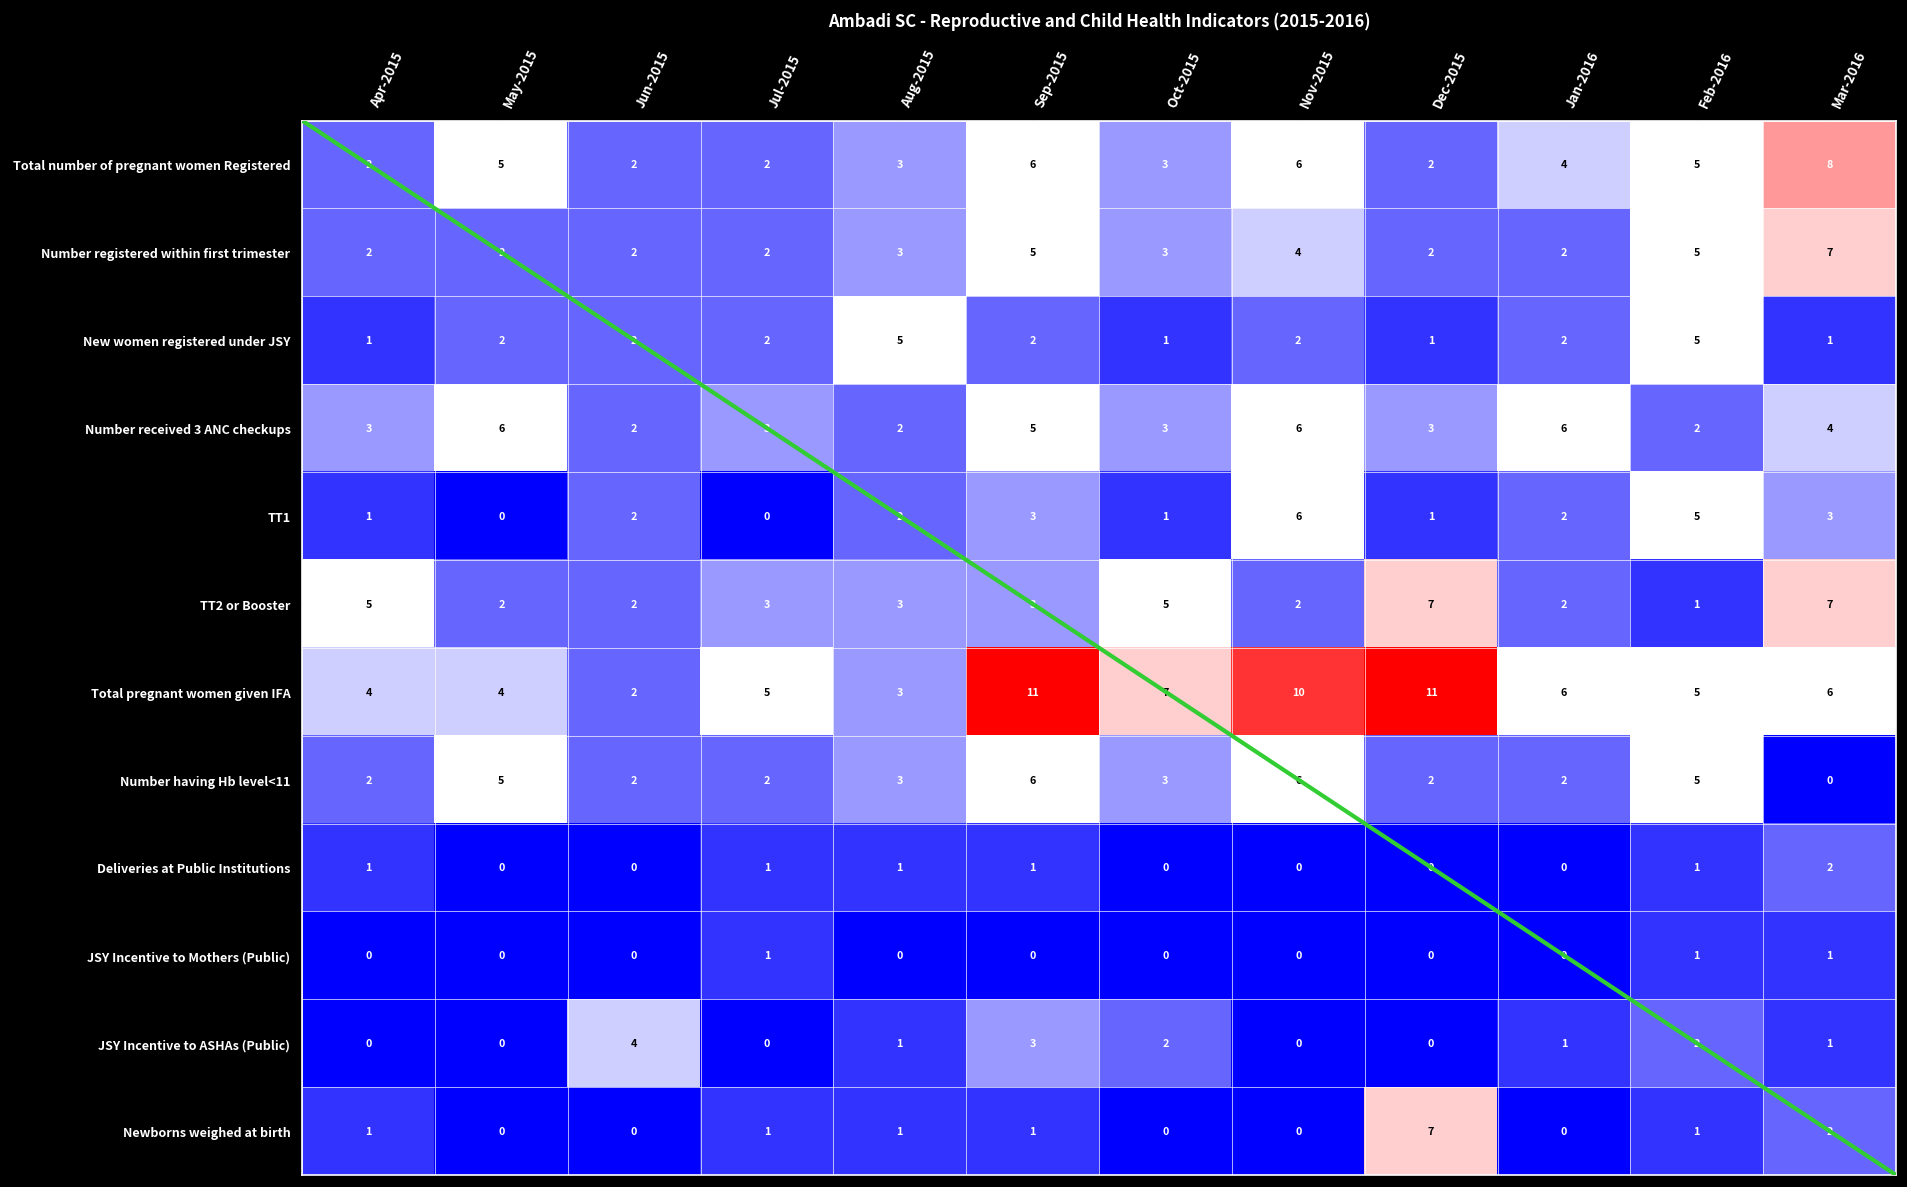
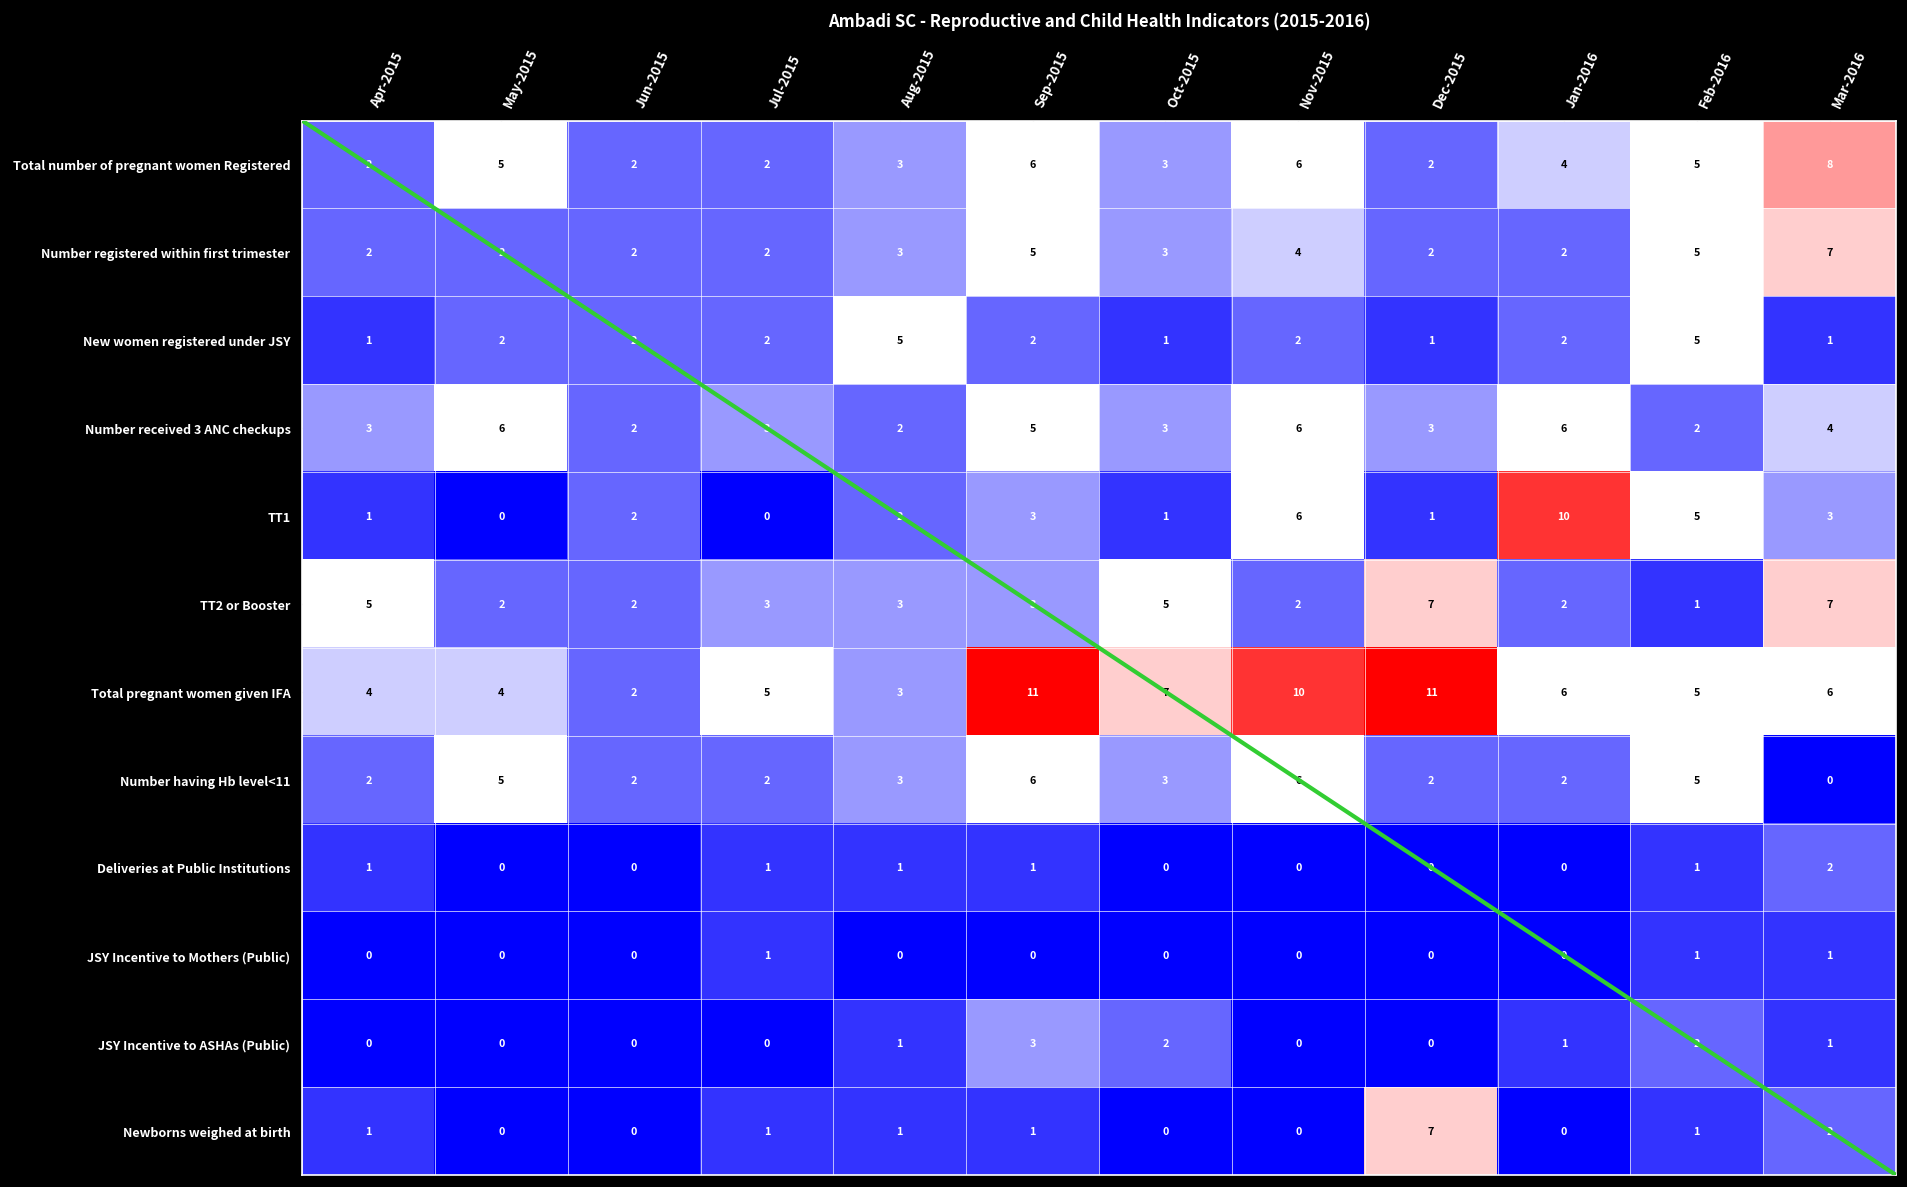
  {
    "Total number of pregnant women Registered": {
      "May-2015": 5,
      "Jun-2015": 2,
      "Jul-2015": 2,
      "Aug-2015": 3,
      "Sep-2015": 6,
      "Oct-2015": 3,
      "Nov-2015": 6,
      "Dec-2015": 2,
      "Jan-2016": 4,
      "Feb-2016": 5,
      "Mar-2016": 8
    },
    "Number registered within first trimester": {
      "Apr-2015": 2,
      "Jun-2015": 2,
      "Jul-2015": 2,
      "Aug-2015": 3,
      "Sep-2015": 5,
      "Oct-2015": 3,
      "Nov-2015": 4,
      "Dec-2015": 2,
      "Jan-2016": 2,
      "Feb-2016": 5,
      "Mar-2016": 7
    },
    "New women registered under JSY": {
      "Apr-2015": 1,
      "May-2015": 2,
      "Jul-2015": 2,
      "Aug-2015": 5,
      "Sep-2015": 2,
      "Oct-2015": 1,
      "Nov-2015": 2,
      "Dec-2015": 1,
      "Jan-2016": 2,
      "Feb-2016": 5,
      "Mar-2016": 1
    },
    "Number received 3 ANC checkups": {
      "Apr-2015": 3,
      "May-2015": 6,
      "Jun-2015": 2,
      "Aug-2015": 2,
      "Sep-2015": 5,
      "Oct-2015": 3,
      "Nov-2015": 6,
      "Dec-2015": 3,
      "Jan-2016": 6,
      "Feb-2016": 2,
      "Mar-2016": 4
    },
    "TT1": {
      "Apr-2015": 1,
      "May-2015": 0,
      "Jun-2015": 2,
      "Jul-2015": 0,
      "Sep-2015": 3,
      "Oct-2015": 1,
      "Nov-2015": 6,
      "Dec-2015": 1,
-     "Jan-2016": 2,
+     "Jan-2016": 10,
      "Feb-2016": 5,
      "Mar-2016": 3
    },
    "TT2 or Booster": {
      "Apr-2015": 5,
      "May-2015": 2,
      "Jun-2015": 2,
      "Jul-2015": 3,
      "Aug-2015": 3,
      "Oct-2015": 5,
      "Nov-2015": 2,
      "Dec-2015": 7,
      "Jan-2016": 2,
      "Feb-2016": 1,
      "Mar-2016": 7
    },
    "Total pregnant women given IFA": {
      "Apr-2015": 4,
      "May-2015": 4,
      "Jun-2015": 2,
      "Jul-2015": 5,
      "Aug-2015": 3,
      "Sep-2015": 11,
      "Nov-2015": 10,
      "Dec-2015": 11,
      "Jan-2016": 6,
      "Feb-2016": 5,
      "Mar-2016": 6
    },
    "Number having Hb level<11": {
      "Apr-2015": 2,
      "May-2015": 5,
      "Jun-2015": 2,
      "Jul-2015": 2,
      "Aug-2015": 3,
      "Sep-2015": 6,
      "Oct-2015": 3,
      "Dec-2015": 2,
      "Jan-2016": 2,
      "Feb-2016": 5,
      "Mar-2016": 0
    },
    "Deliveries at Public Institutions": {
      "Apr-2015": 1,
      "May-2015": 0,
      "Jun-2015": 0,
      "Jul-2015": 1,
      "Aug-2015": 1,
      "Sep-2015": 1,
      "Oct-2015": 0,
      "Nov-2015": 0,
      "Jan-2016": 0,
      "Feb-2016": 1,
      "Mar-2016": 2
    },
    "JSY Incentive to Mothers (Public)": {
      "Apr-2015": 0,
      "May-2015": 0,
      "Jun-2015": 0,
      "Jul-2015": 1,
      "Aug-2015": 0,
      "Sep-2015": 0,
      "Oct-2015": 0,
      "Nov-2015": 0,
      "Dec-2015": 0,
      "Feb-2016": 1,
      "Mar-2016": 1
    },
    "JSY Incentive to ASHAs (Public)": {
      "Apr-2015": 0,
      "May-2015": 0,
-     "Jun-2015": 4,
+     "Jun-2015": 0,
      "Jul-2015": 0,
      "Aug-2015": 1,
      "Sep-2015": 3,
      "Oct-2015": 2,
      "Nov-2015": 0,
      "Dec-2015": 0,
      "Jan-2016": 1,
      "Mar-2016": 1
    },
    "Newborns weighed at birth": {
      "Apr-2015": 1,
      "May-2015": 0,
      "Jun-2015": 0,
      "Jul-2015": 1,
      "Aug-2015": 1,
      "Sep-2015": 1,
      "Oct-2015": 0,
      "Nov-2015": 0,
      "Dec-2015": 7,
      "Jan-2016": 0,
      "Feb-2016": 1
    }
  }
